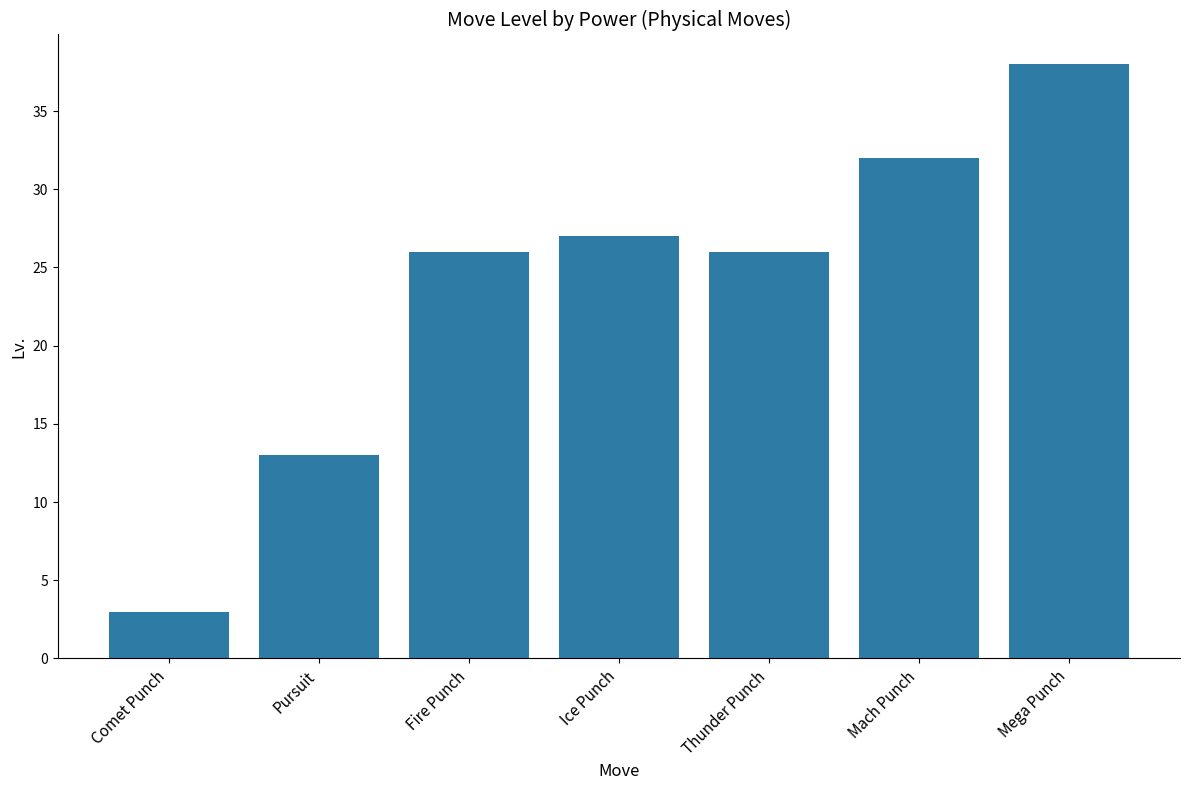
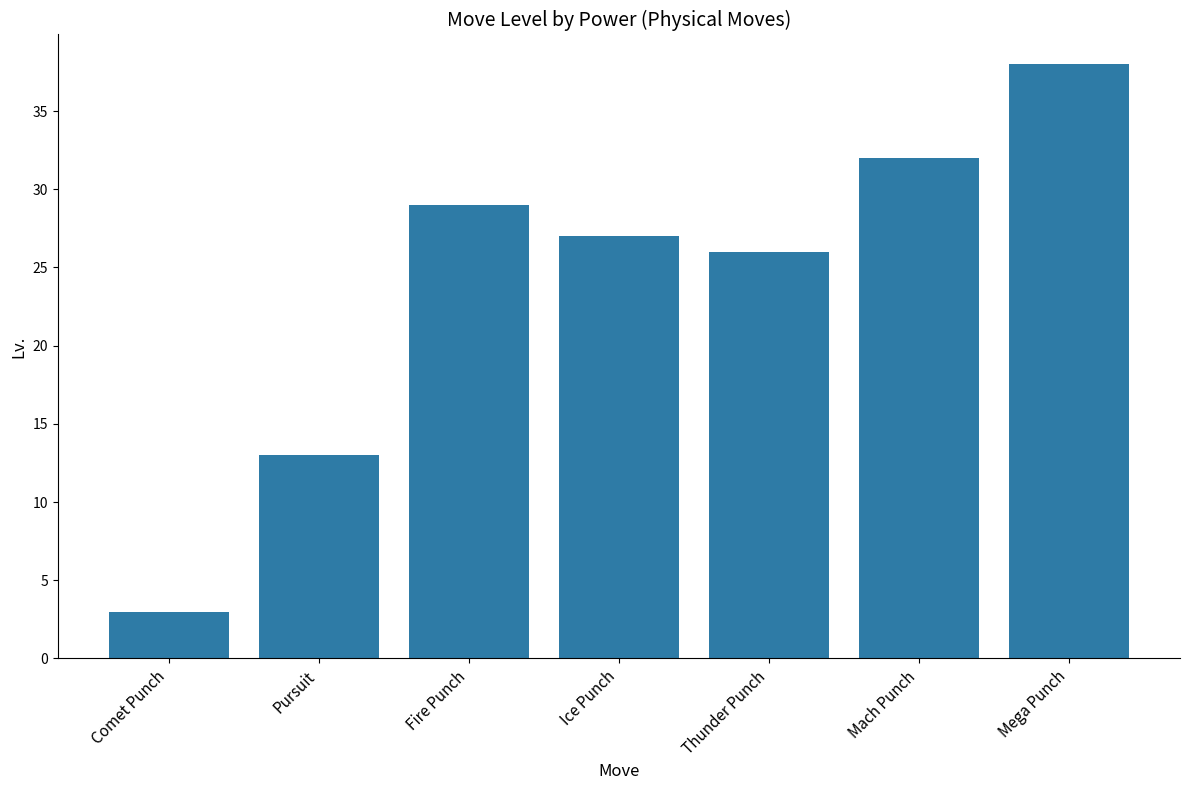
  {
    "Comet Punch": 3,
    "Pursuit": 13,
-   "Fire Punch": 26,
+   "Fire Punch": 29,
    "Ice Punch": 27,
    "Thunder Punch": 26,
    "Mach Punch": 32,
    "Mega Punch": 38
  }
